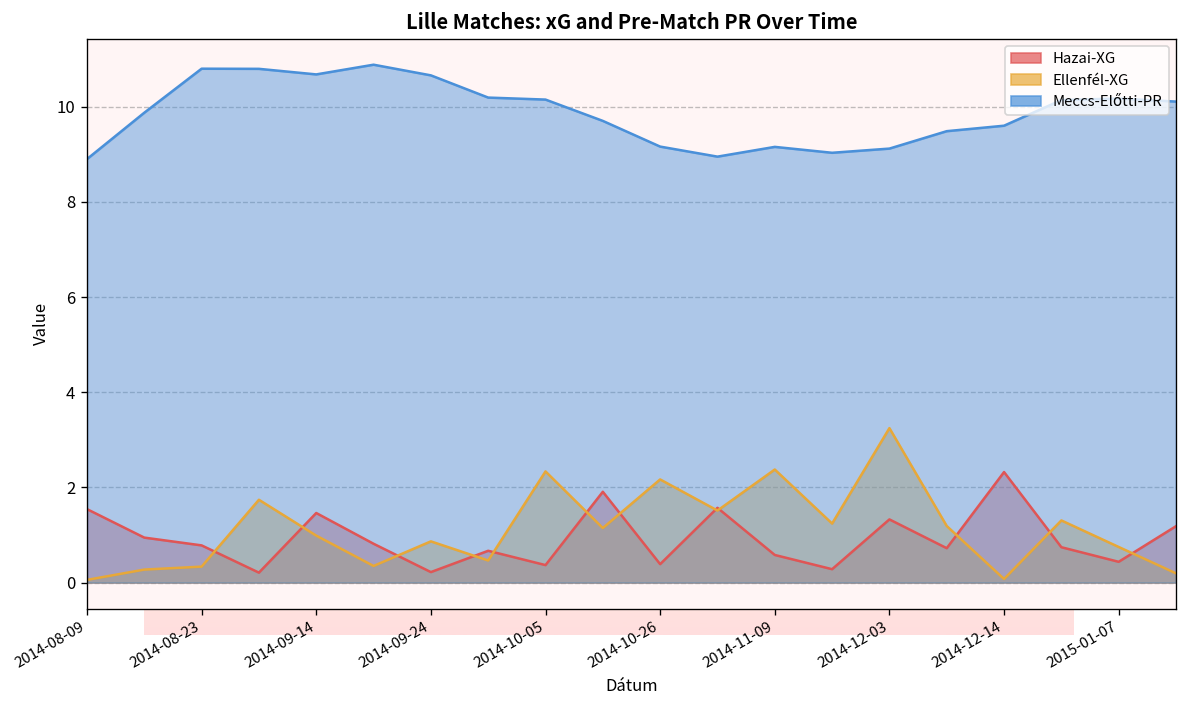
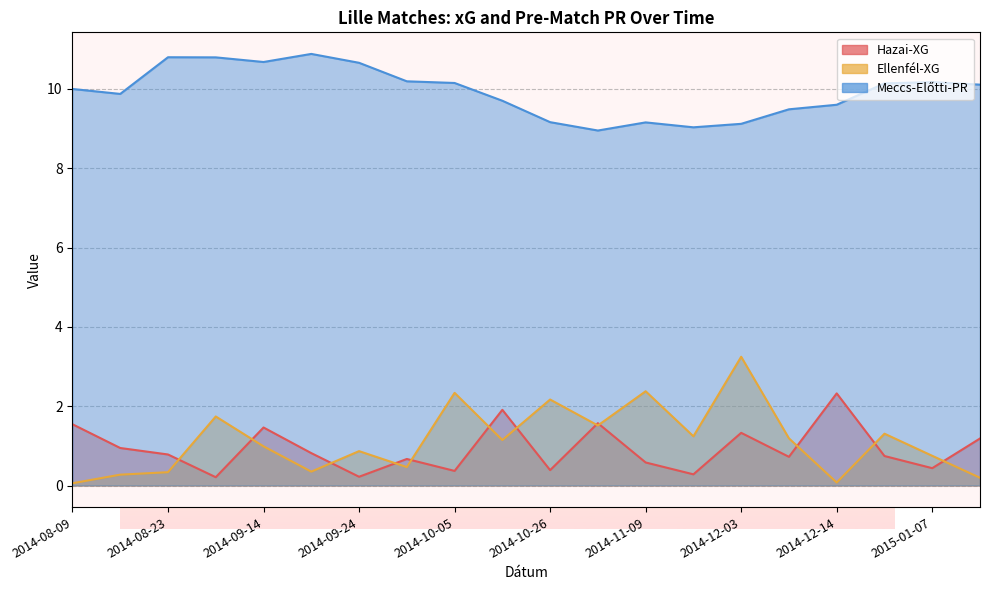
  {
    "Meccs-Előtti-PR": {
-     "2014-08-09": 8.9,
+     "2014-08-09": 10.0,
      "2014-08-23": 10.8
    }
  }
